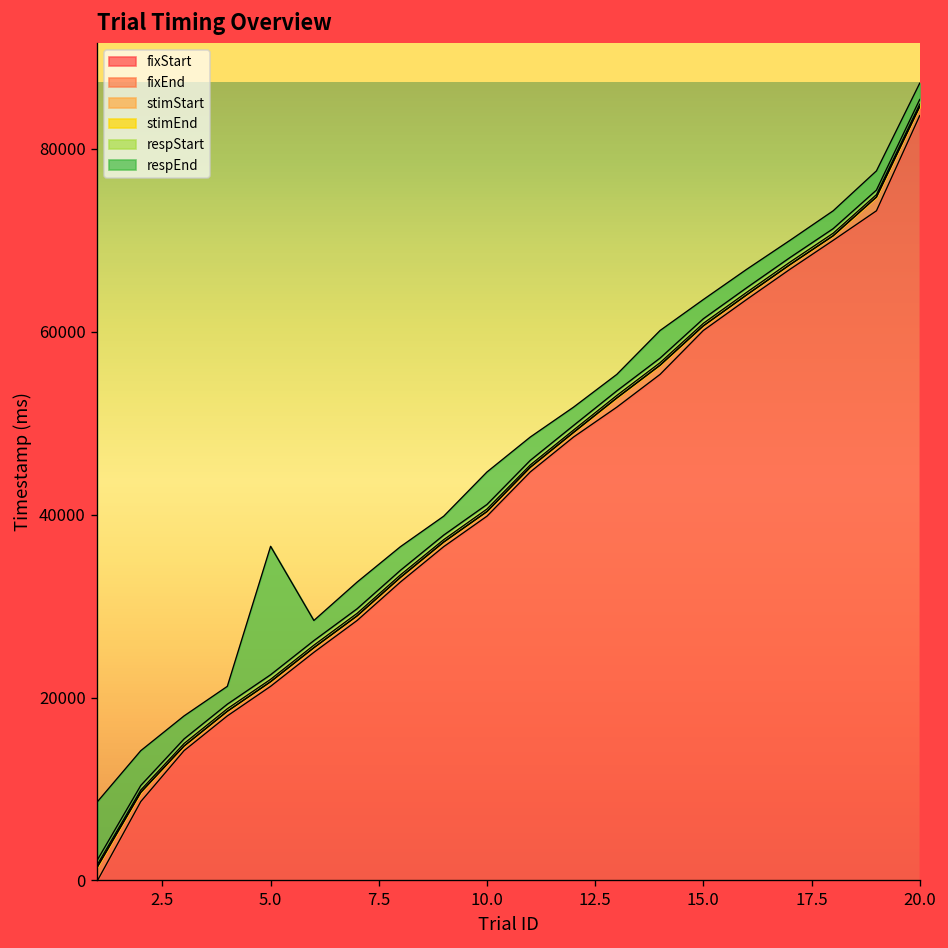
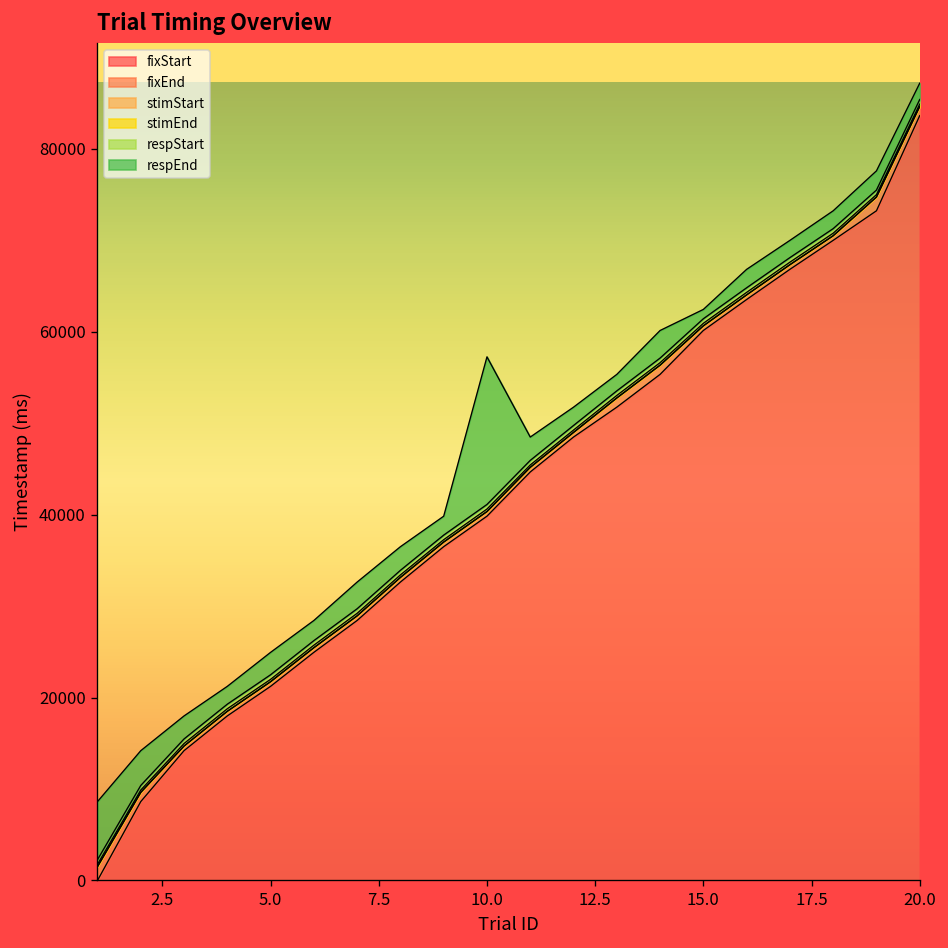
  {
    "respStart": {
      "5.0": 22000,
      "10.0": 41000,
      "15.0": 61000,
      "20.0": 85000
    },
    "respEnd": {
-     "5.0": 37000,
-     "10.0": 45000,
-     "15.0": 64000,
+     "5.0": 25000,
+     "10.0": 57000,
+     "15.0": 62000,
      "20.0": 87000
    }
  }
